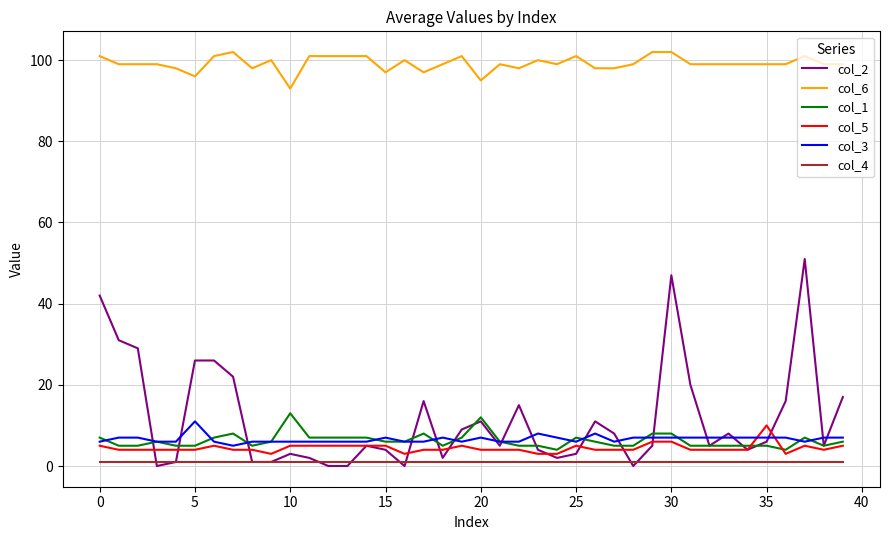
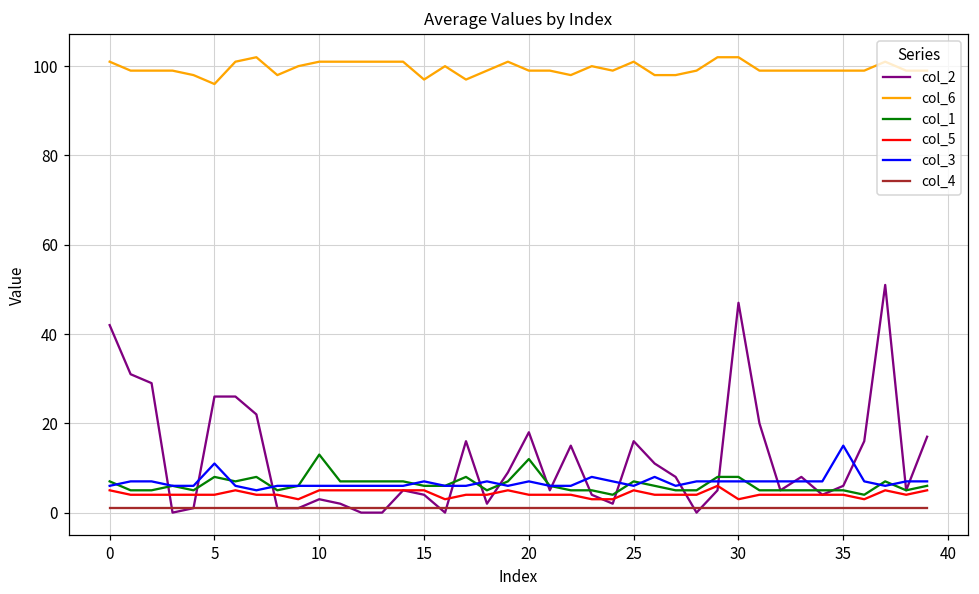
  {
    "col_2": {
      "0": 42,
      "5": 26,
      "10": 3,
      "15": 4,
-     "20": 11,
-     "25": 3,
+     "20": 18,
+     "25": 16,
      "30": 47,
      "35": 6
    },
    "col_6": {
      "0": 101,
      "5": 96,
-     "10": 93,
+     "10": 101,
      "15": 97,
-     "20": 95,
+     "20": 99,
      "25": 101,
      "30": 102,
      "35": 99
    },
    "col_1": {
      "0": 7,
-     "5": 5,
+     "5": 8,
      "10": 13,
      "15": 6,
      "20": 12,
      "25": 7,
      "30": 8,
      "35": 5
    },
    "col_5": {
      "0": 5,
      "5": 4,
      "10": 5,
      "15": 5,
      "20": 4,
      "25": 5,
-     "30": 6,
-     "35": 10
+     "30": 3,
+     "35": 4
    },
    "col_3": {
      "0": 6,
      "5": 11,
      "10": 6,
      "15": 7,
      "20": 7,
      "25": 6,
      "30": 7,
-     "35": 7
+     "35": 15
    },
    "col_4": {
      "0": 1,
      "5": 1,
      "10": 1,
      "15": 1,
      "20": 1,
      "25": 1,
      "30": 1,
      "35": 1
    }
  }
